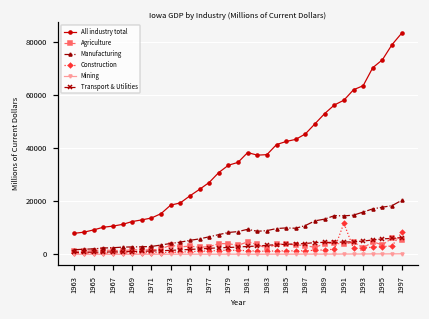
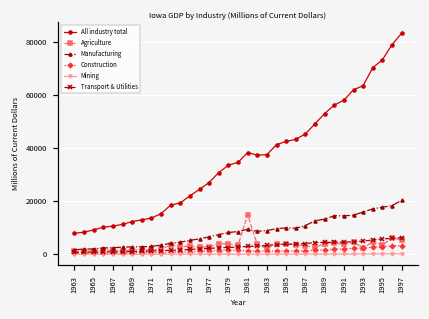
  {
    "Agriculture": {
      "1975": 3000,
      "1979": 4000,
-     "1981": 5000,
+     "1981": 15000,
      "1983": 2000
    },
    "Construction": {
      "1981": 1000,
      "1983": 1000,
      "1985": 1000,
      "1987": 1000,
      "1989": 2000,
-     "1991": 12000,
-     "1997": 8000
+     "1991": 2000,
+     "1997": 3000
    },
    "Mining": {
      "1977": 0,
      "1979": 0,
      "1981": 0,
      "1983": 0,
      "1985": 0,
      "1987": 0,
      "1989": 0,
      "1991": 0,
      "1993": 0,
      "1995": 0,
      "1997": 0
    }
  }
